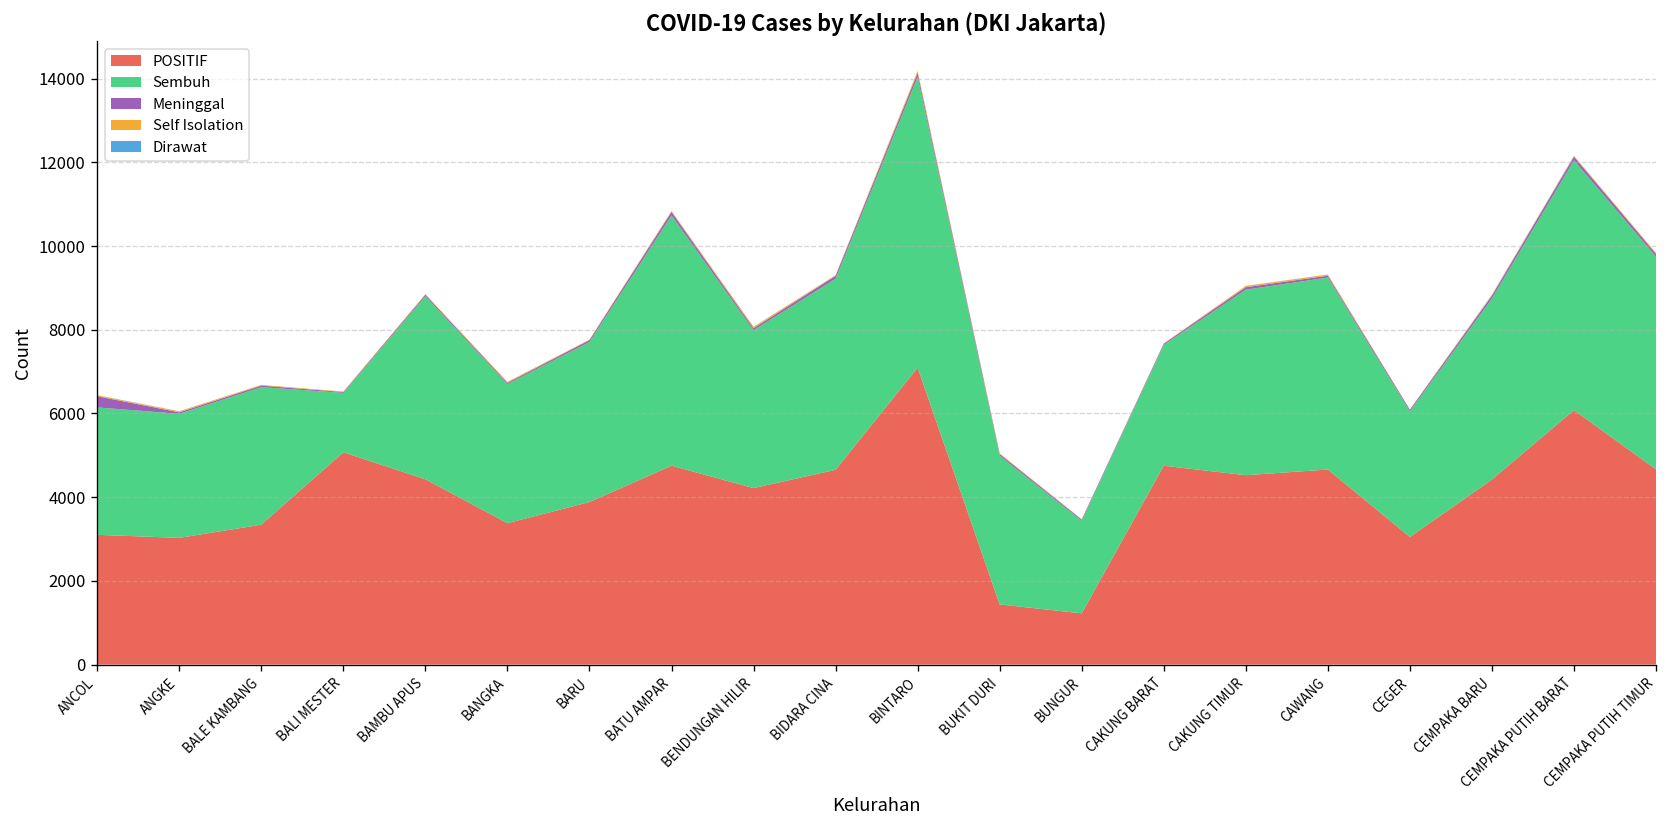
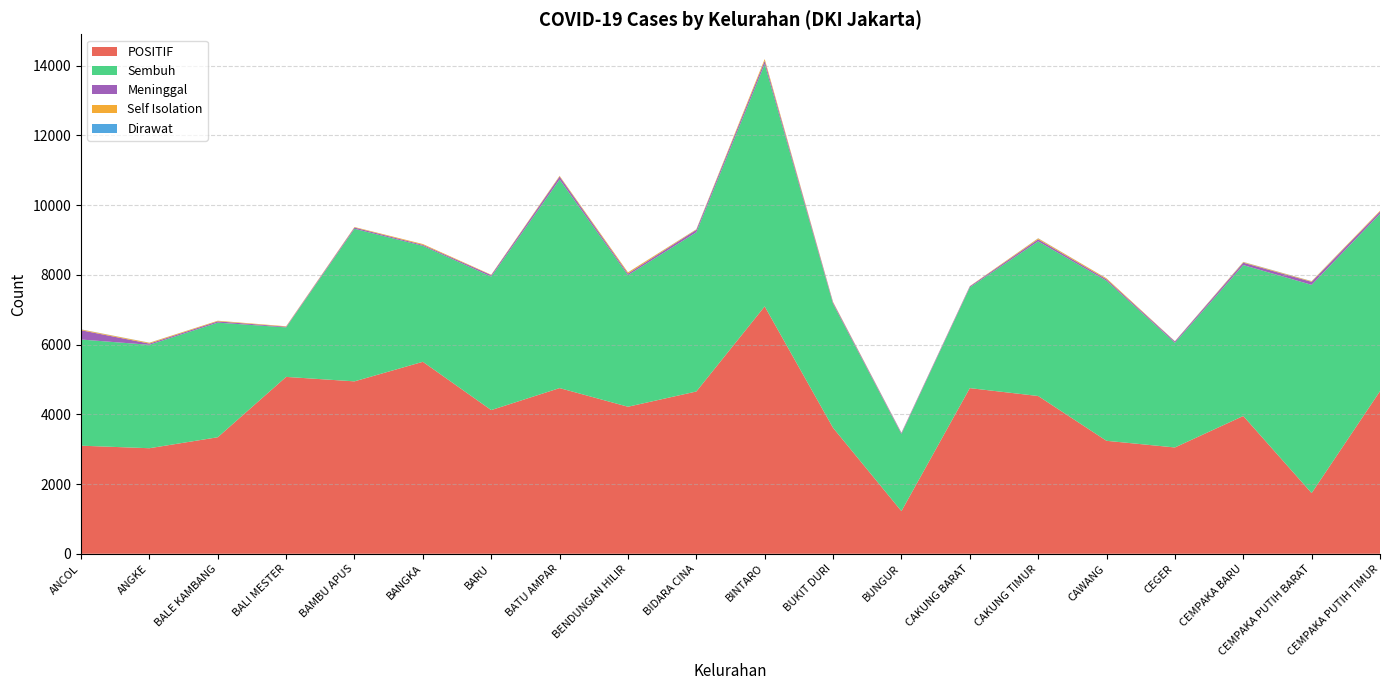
  {
    "POSITIF": {
      "ANCOL": 3100,
      "ANGKE": 3000,
      "BALE KAMBANG": 3300,
      "BALI MESTER": 5100,
-     "BAMBU APUS": 4400,
-     "BANGKA": 3400,
-     "BARU": 3900,
+     "BAMBU APUS": 4900,
+     "BANGKA": 5500,
+     "BARU": 4100,
      "BATU AMPAR": 4800,
      "BENDUNGAN HILIR": 4200,
      "BIDARA CINA": 4700,
      "BINTARO": 7100,
-     "BUKIT DURI": 1400,
+     "BUKIT DURI": 3600,
      "BUNGUR": 1200,
      "CAKUNG BARAT": 4800,
      "CAKUNG TIMUR": 4500,
-     "CAWANG": 4700,
+     "CAWANG": 3200,
      "CEGER": 3000,
-     "CEMPAKA BARU": 4400,
-     "CEMPAKA PUTIH BARAT": 6100,
+     "CEMPAKA BARU": 4000,
+     "CEMPAKA PUTIH BARAT": 1700,
      "CEMPAKA PUTIH TIMUR": 4700
    },
    "Sembuh": {
      "ANCOL": 3000,
      "BATU AMPAR": 6000,
      "BINTARO": 7000,
      "CEMPAKA PUTIH BARAT": 6000
    }
  }
